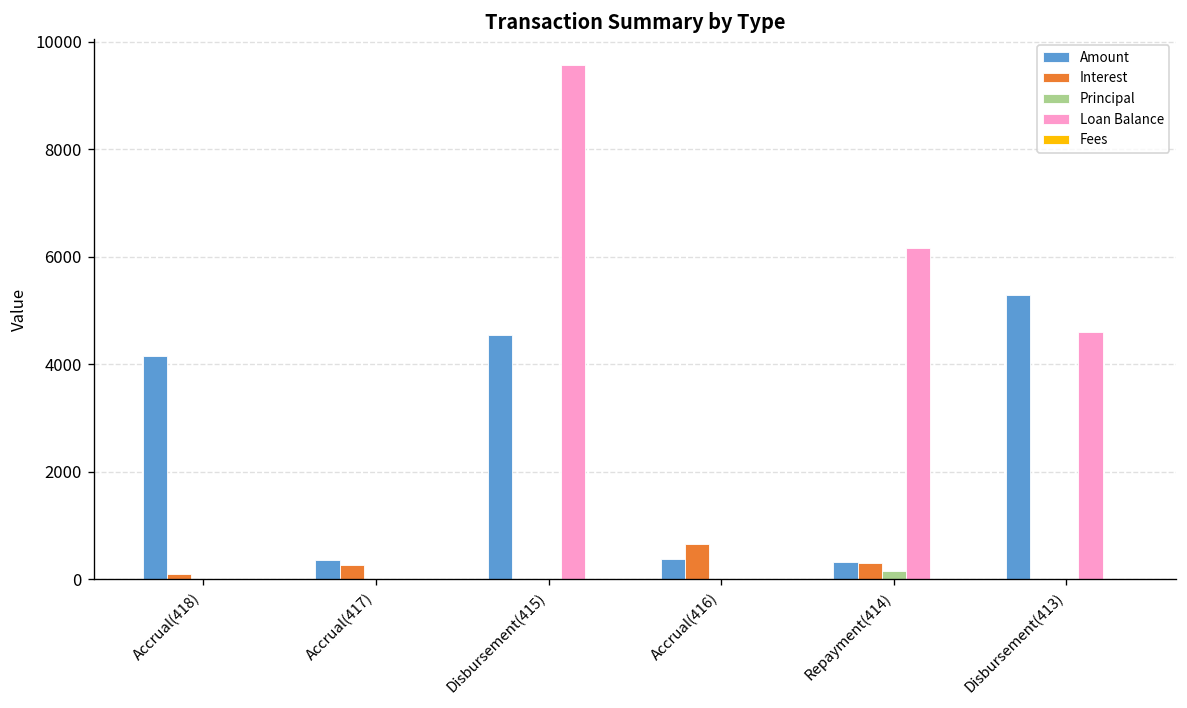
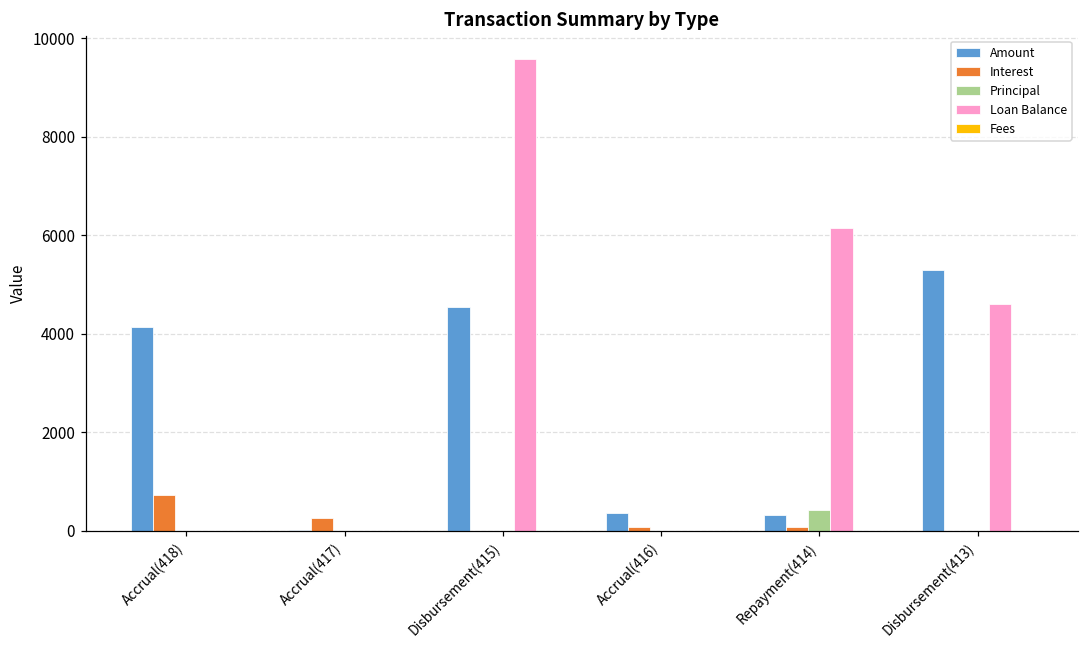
  {
    "Amount": {
      "Accrual(418)": 4100,
-     "Accrual(417)": 400,
+     "Accrual(417)": 0,
      "Disbursement(415)": 4600,
      "Accrual(416)": 400,
      "Repayment(414)": 300,
      "Disbursement(413)": 5300
    },
    "Interest": {
-     "Accrual(418)": 100,
+     "Accrual(418)": 700,
      "Accrual(417)": 300,
      "Disbursement(415)": 0,
-     "Accrual(416)": 700,
-     "Repayment(414)": 300,
+     "Accrual(416)": 100,
+     "Repayment(414)": 100,
      "Disbursement(413)": 0
    },
    "Principal": {
      "Accrual(418)": 0,
      "Accrual(417)": 0,
      "Disbursement(415)": 0,
      "Accrual(416)": 0,
-     "Repayment(414)": 200,
+     "Repayment(414)": 400,
      "Disbursement(413)": 0
    },
    "Loan Balance": {
      "Accrual(418)": 0,
      "Accrual(417)": 0,
      "Disbursement(415)": 9600,
      "Accrual(416)": 0,
      "Repayment(414)": 6200,
      "Disbursement(413)": 4600
    },
    "Fees": {
      "Accrual(418)": 0,
      "Accrual(417)": 0,
      "Disbursement(415)": 0,
      "Accrual(416)": 0,
      "Repayment(414)": 0,
      "Disbursement(413)": 0
    }
  }
